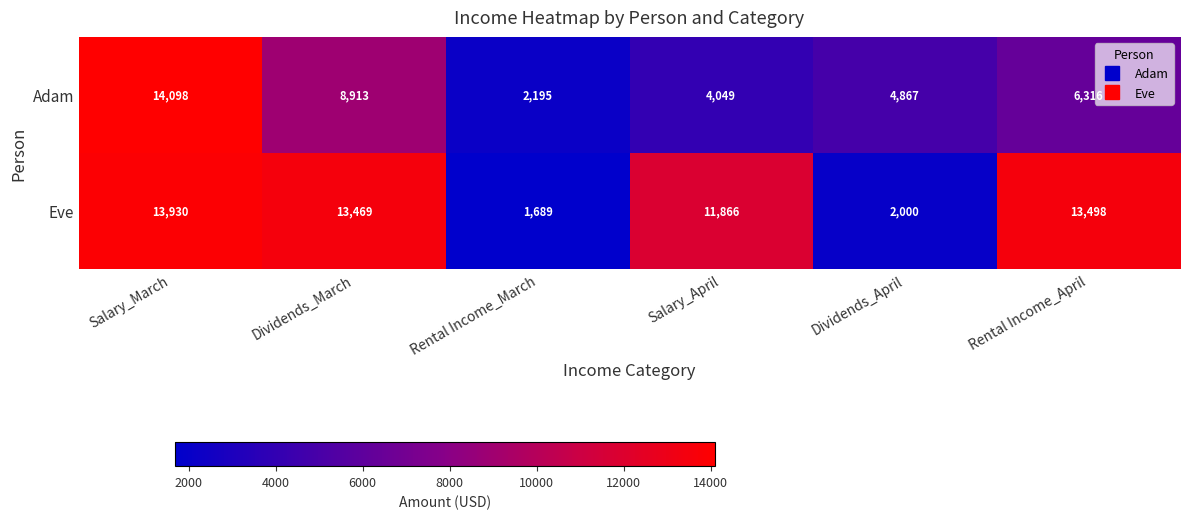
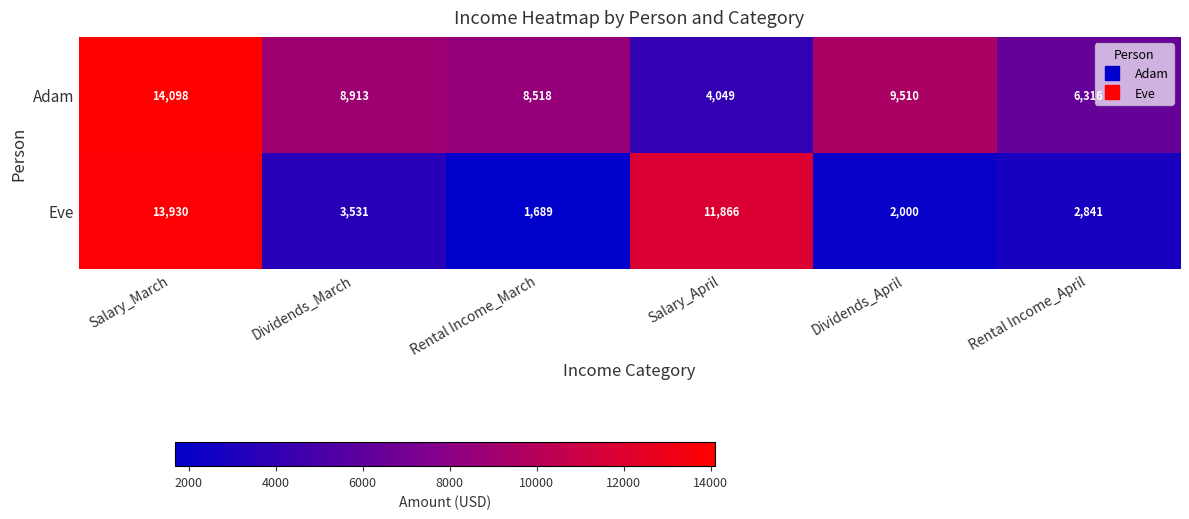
  {
    "Adam": {
      "Salary_March": "14,098",
      "Dividends_March": "8,913",
-     "Rental Income_March": "2,195",
+     "Rental Income_March": "8,518",
      "Salary_April": "4,049",
-     "Dividends_April": "4,867"
+     "Dividends_April": "9,510"
    },
    "Eve": {
      "Salary_March": "13,930",
-     "Dividends_March": "13,469",
+     "Dividends_March": "3,531",
      "Rental Income_March": "1,689",
      "Salary_April": "11,866",
      "Dividends_April": "2,000",
-     "Rental Income_April": "13,498"
+     "Rental Income_April": "2,841"
    }
  }
